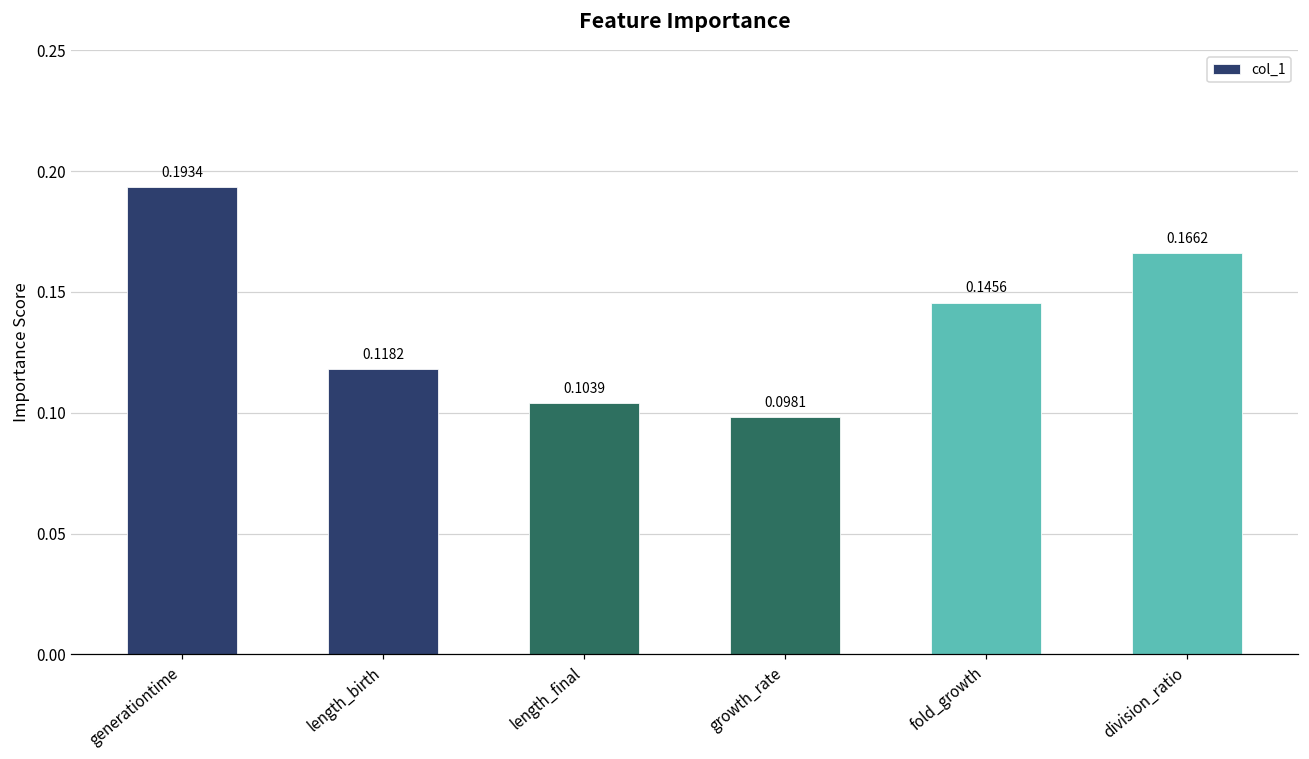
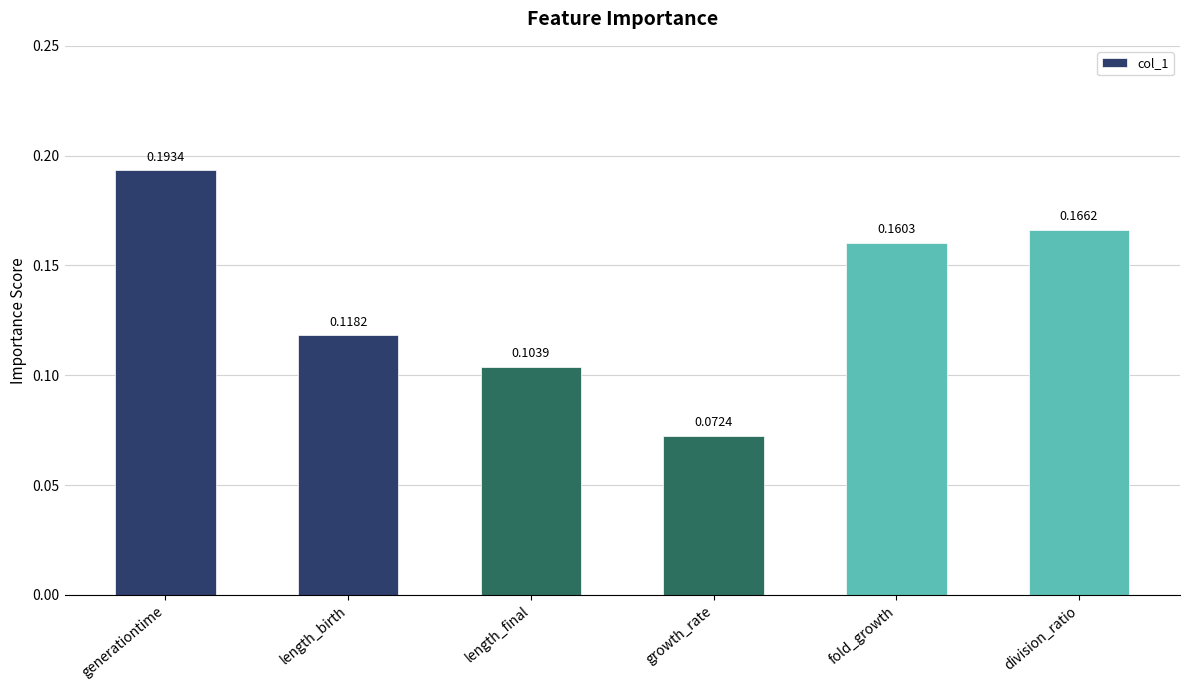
  {
    "generationtime": 0.1934,
    "length_birth": 0.1182,
    "length_final": 0.1039,
-   "growth_rate": 0.0981,
-   "fold_growth": 0.1456,
+   "growth_rate": 0.0724,
+   "fold_growth": 0.1603,
    "division_ratio": 0.1662
  }
